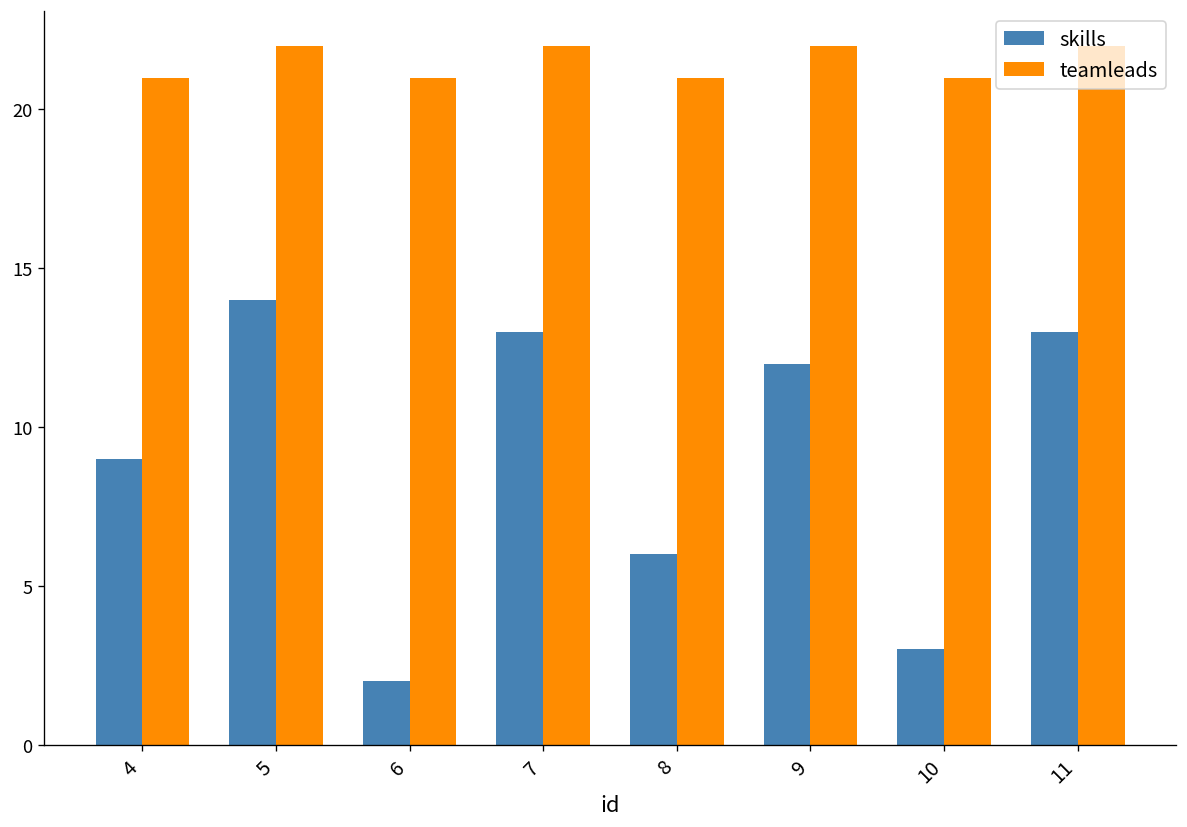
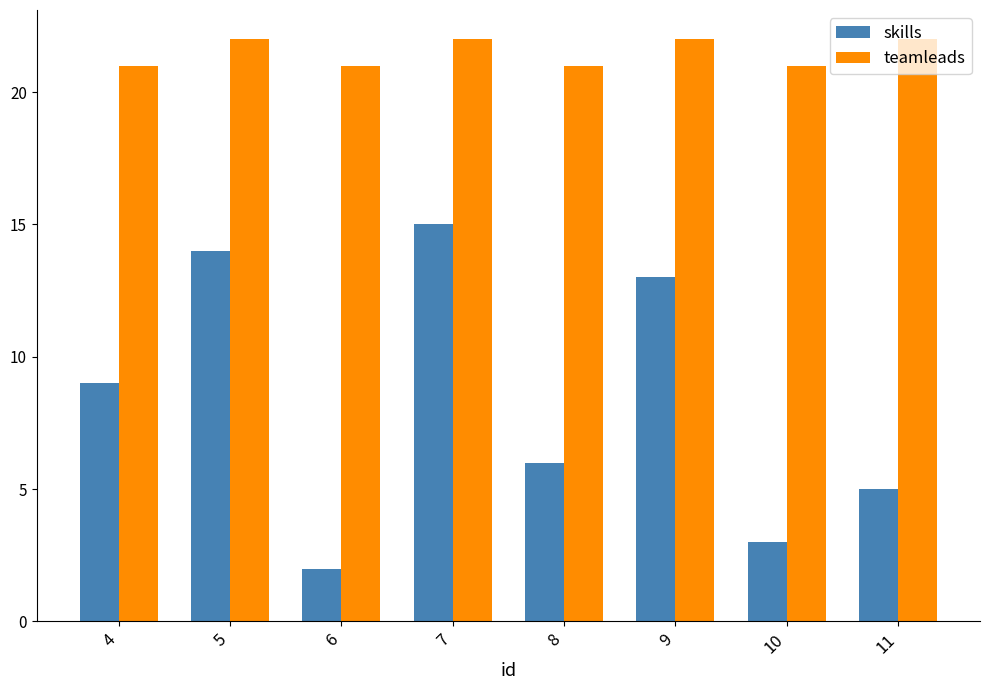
  {
    "skills": {
      "4": 9,
      "5": 14,
      "6": 2,
-     "7": 13,
+     "7": 15,
      "8": 6,
-     "9": 12,
+     "9": 13,
      "10": 3,
-     "11": 13
+     "11": 5
    },
    "teamleads": {
      "4": 21,
      "5": 22,
      "6": 21,
      "7": 22,
      "8": 21,
      "9": 22,
      "10": 21
    }
  }
